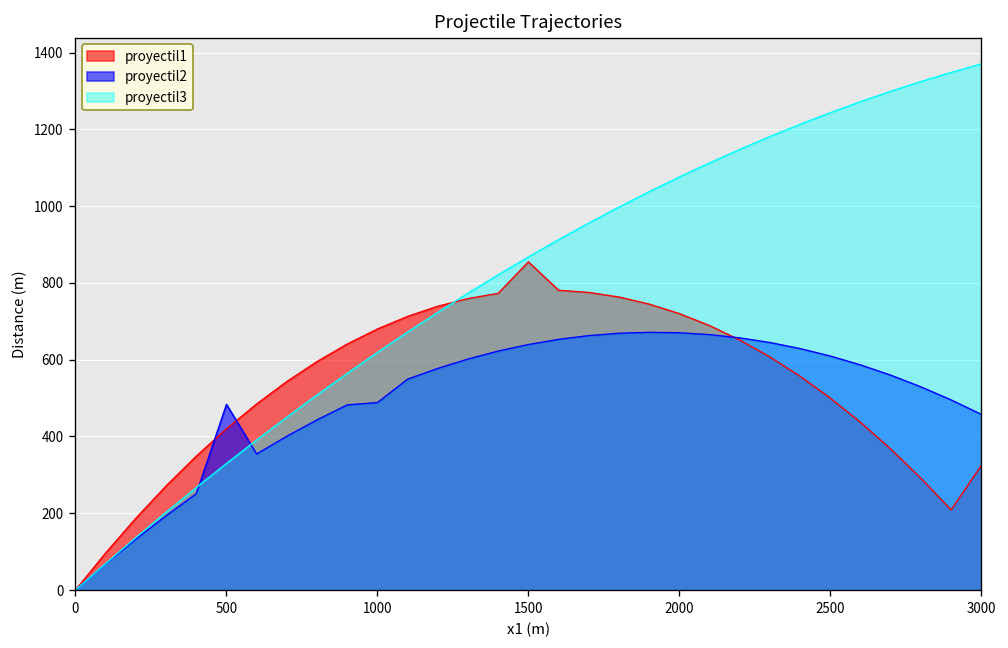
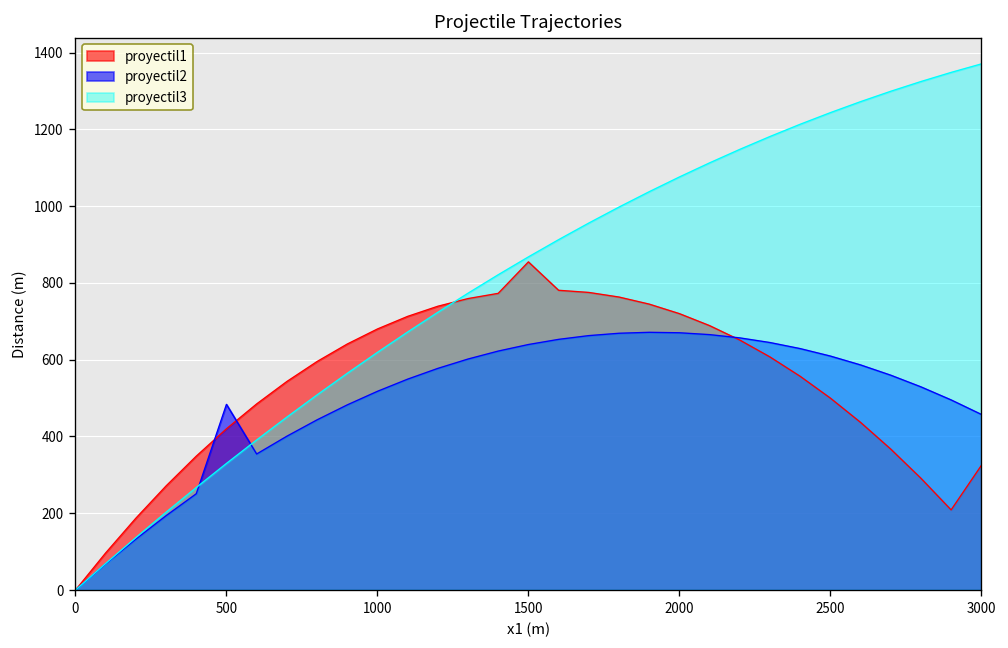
  {
    "proyectil1": {
      "500": 420,
      "1000": 680,
      "1500": 850,
      "2000": 720,
      "2500": 500,
      "3000": 320
    },
    "proyectil2": {
      "500": 480,
-     "1000": 490,
+     "1000": 520,
      "1500": 640,
      "2000": 670,
      "2500": 610,
      "3000": 460
    },
    "proyectil3": {
      "500": 330,
      "1000": 620,
      "1500": 870,
      "2000": 1080,
      "2500": 1240,
      "3000": 1370
    }
  }
